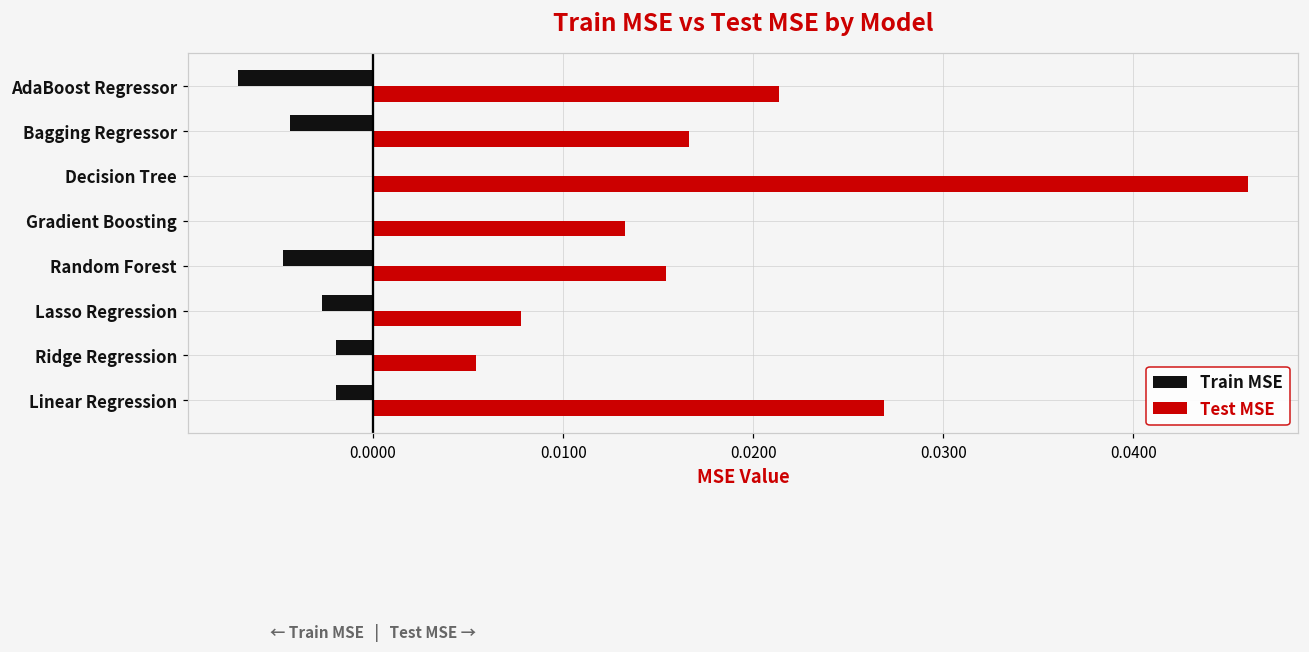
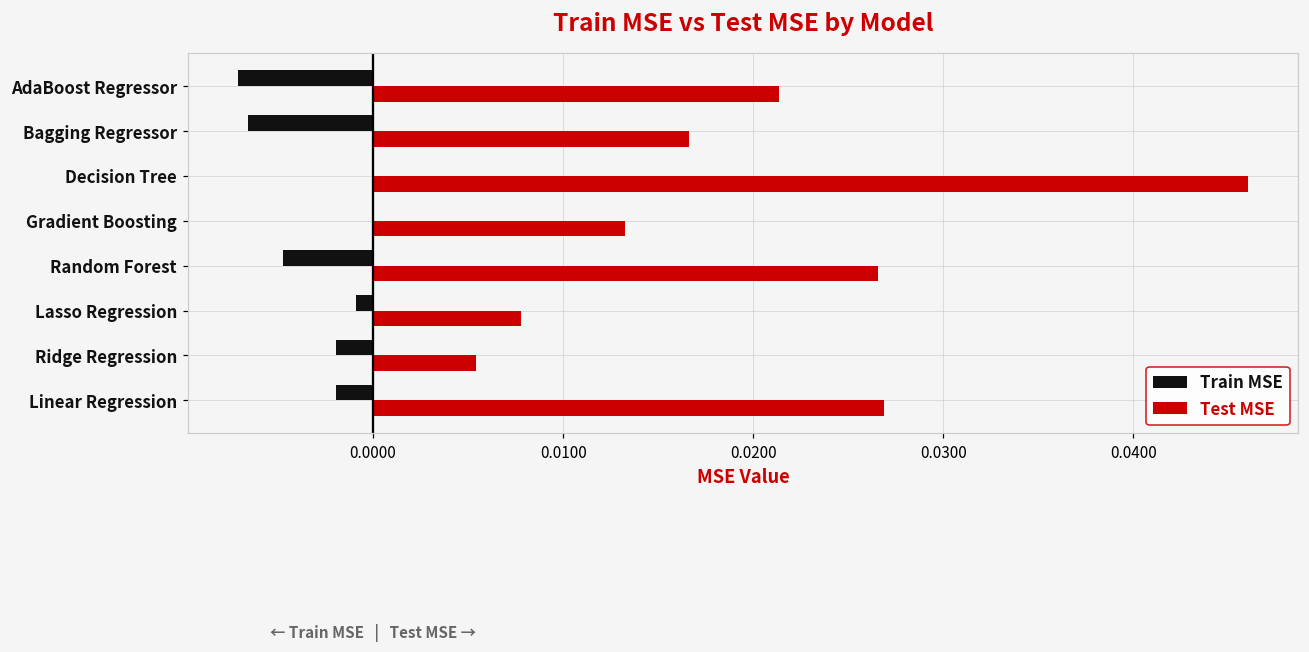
  {
    "Train MSE": {
      "AdaBoost Regressor": -0.0071,
-     "Bagging Regressor": -0.0044,
+     "Bagging Regressor": -0.0066,
      "Random Forest": -0.0048,
-     "Lasso Regression": -0.0027,
+     "Lasso Regression": -0.0009,
      "Ridge Regression": -0.0020,
      "Linear Regression": -0.0019
    },
    "Test MSE": {
      "AdaBoost Regressor": 0.0214,
      "Bagging Regressor": 0.0166,
      "Decision Tree": 0.0460,
      "Gradient Boosting": 0.0132,
-     "Random Forest": 0.0154,
+     "Random Forest": 0.0265,
      "Lasso Regression": 0.0078,
      "Ridge Regression": 0.0054,
      "Linear Regression": 0.0269
    }
  }
